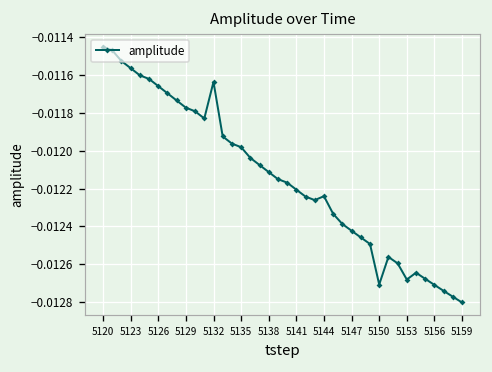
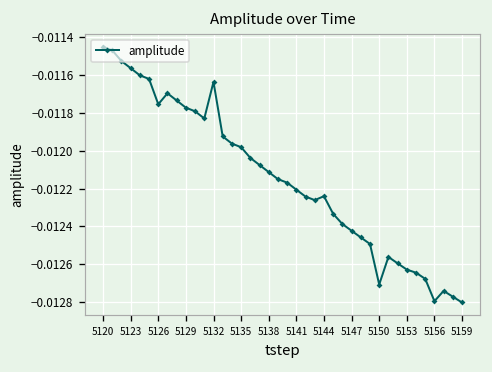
  {
    "5123": -0.01156,
-   "5126": -0.01166,
+   "5126": -0.01175,
    "5129": -0.01177,
    "5132": -0.01164,
    "5135": -0.01198,
    "5138": -0.01211,
    "5141": -0.01221,
    "5144": -0.01224,
    "5147": -0.01242,
    "5150": -0.01271,
-   "5153": -0.01268,
-   "5156": -0.01271,
+   "5153": -0.01263,
+   "5156": -0.01280,
    "5159": -0.01280
  }
